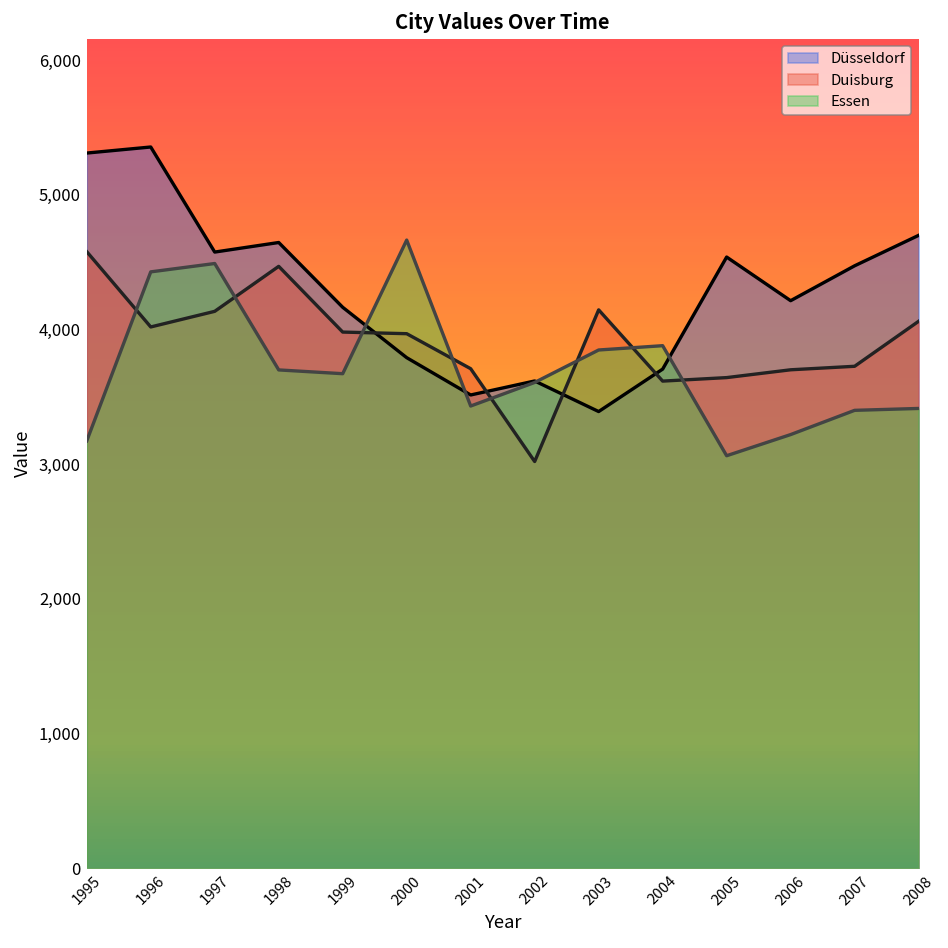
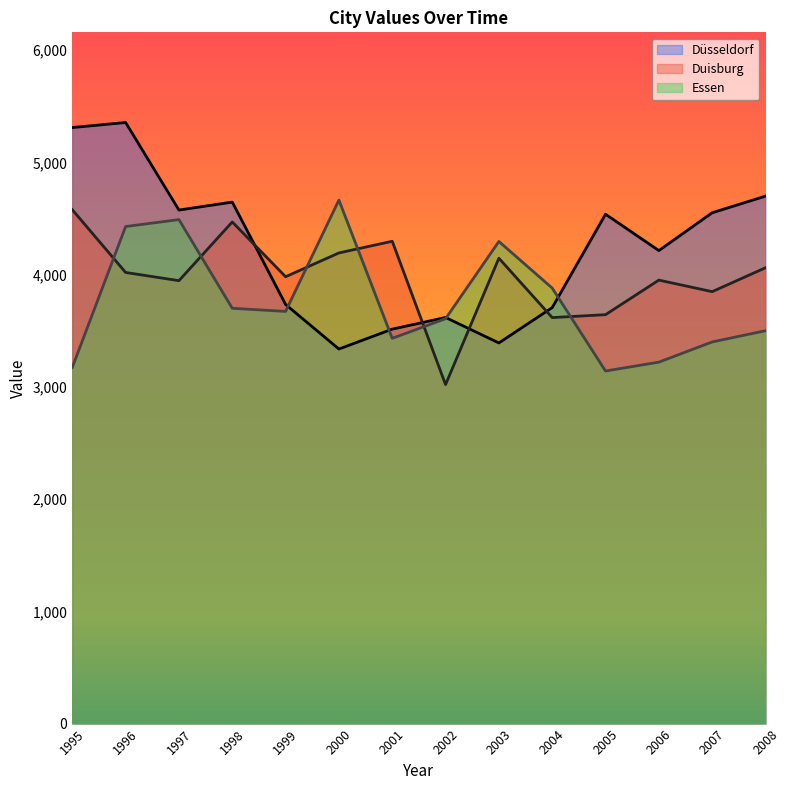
  {
    "Düsseldorf": {
      "1995": "5,310",
      "1996": "5,360",
      "1997": "4,580",
      "1998": "4,650",
-     "1999": "4,170",
-     "2000": "3,790",
+     "1999": "3,730",
+     "2000": "3,340",
      "2001": "3,510",
      "2003": "3,390",
      "2004": "3,710",
      "2005": "4,540",
      "2006": "4,210",
-     "2007": "4,470",
+     "2007": "4,550",
      "2008": "4,700"
    },
    "Duisburg": {
      "1995": "4,580",
      "1996": "4,020",
-     "1997": "4,140",
+     "1997": "3,950",
      "1998": "4,470",
      "1999": "3,980",
-     "2000": "3,970",
-     "2001": "3,710",
+     "2000": "4,190",
+     "2001": "4,300",
      "2002": "3,020",
      "2003": "4,150",
      "2004": "3,620",
      "2005": "3,640",
-     "2006": "3,700",
-     "2007": "3,730",
+     "2006": "3,950",
+     "2007": "3,850",
      "2008": "4,060"
    },
    "Essen": {
      "1995": "3,170",
      "1996": "4,430",
      "1997": "4,490",
      "1998": "3,700",
      "1999": "3,670",
      "2000": "4,660",
      "2001": "3,430",
-     "2003": "3,850",
+     "2003": "4,300",
      "2004": "3,880",
-     "2005": "3,060",
+     "2005": "3,140",
      "2006": "3,220",
      "2007": "3,400",
-     "2008": "3,410"
+     "2008": "3,500"
    }
  }
